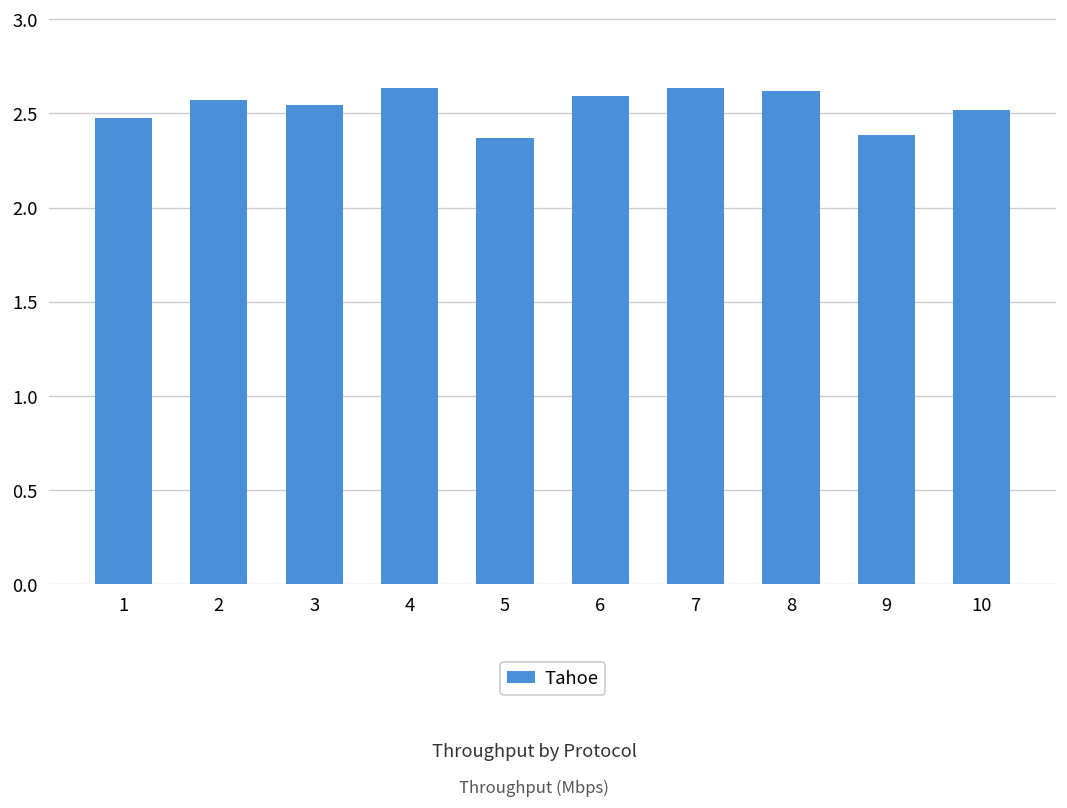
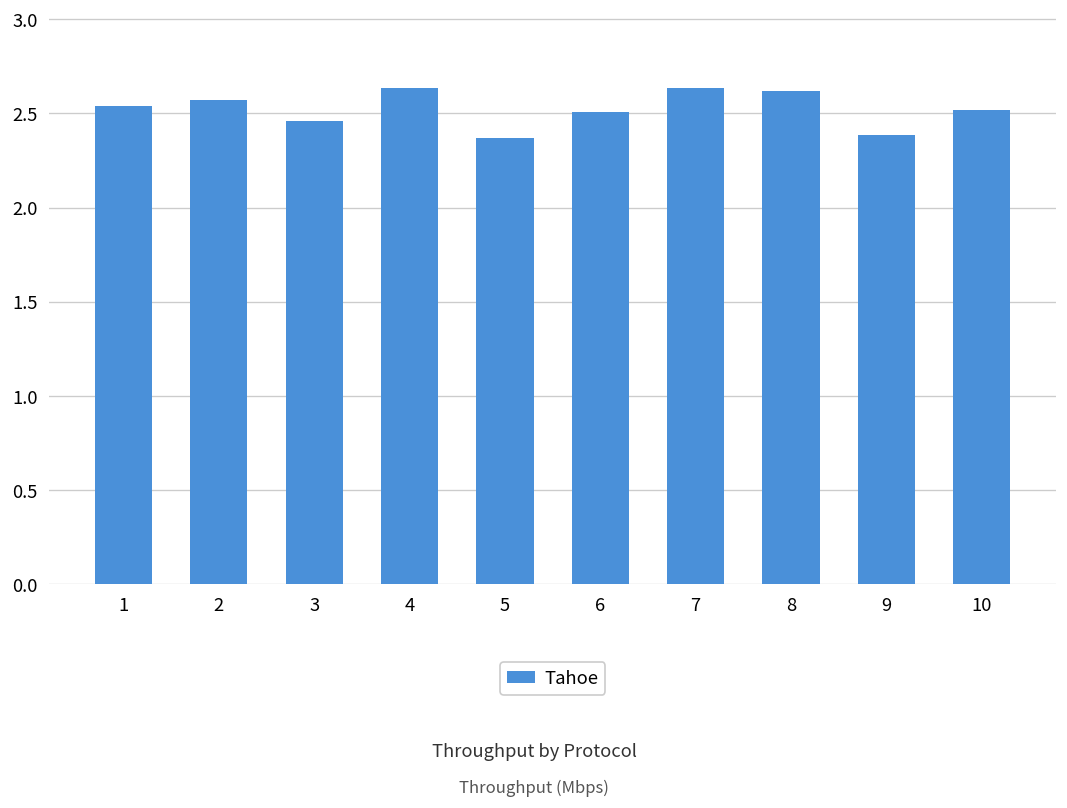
  {
-   "1": 2.47,
+   "1": 2.54,
    "2": 2.57,
-   "3": 2.54,
+   "3": 2.46,
    "4": 2.63,
    "5": 2.37,
-   "6": 2.59,
+   "6": 2.51,
    "7": 2.63,
    "8": 2.62,
    "9": 2.38,
    "10": 2.52
  }
